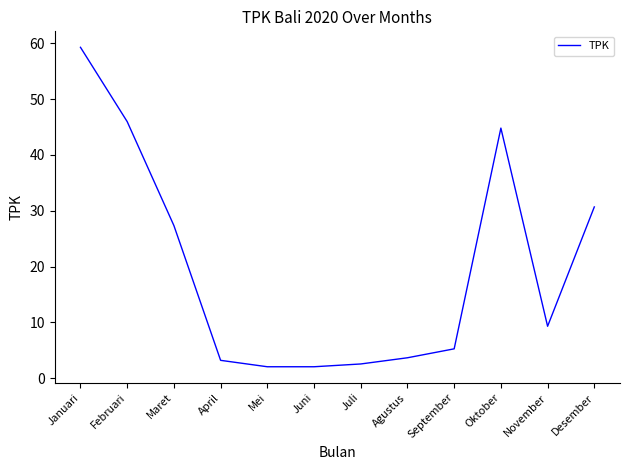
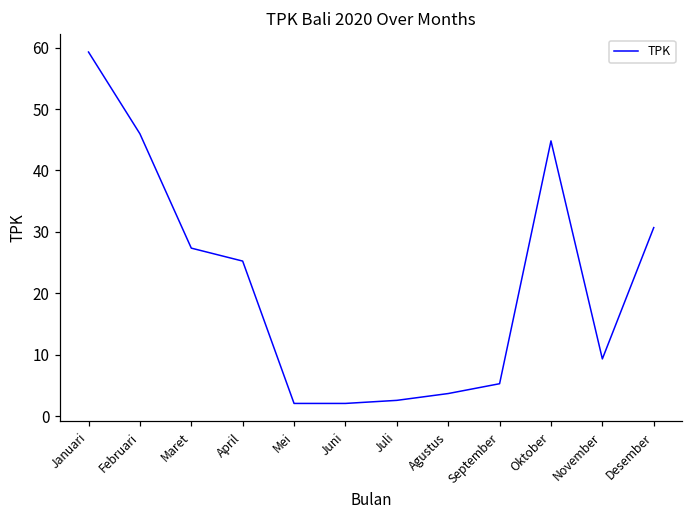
  {
    "Januari": 59,
    "Februari": 46,
    "Maret": 27,
-   "April": 3,
+   "April": 25,
    "Mei": 2,
    "Juni": 2,
    "Juli": 3,
    "Agustus": 4,
    "September": 5,
    "Oktober": 45,
    "November": 9,
    "Desember": 31
  }
